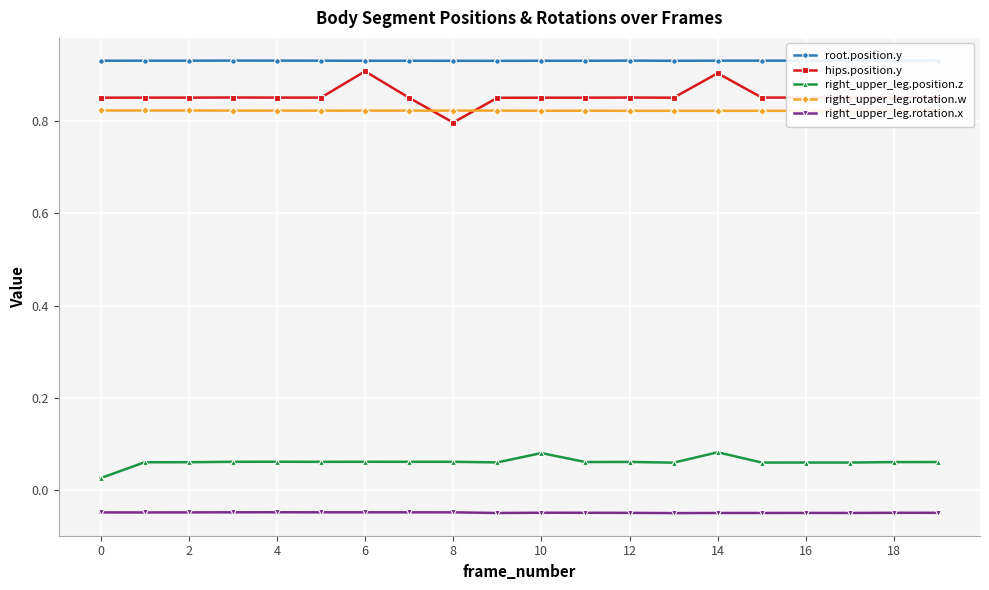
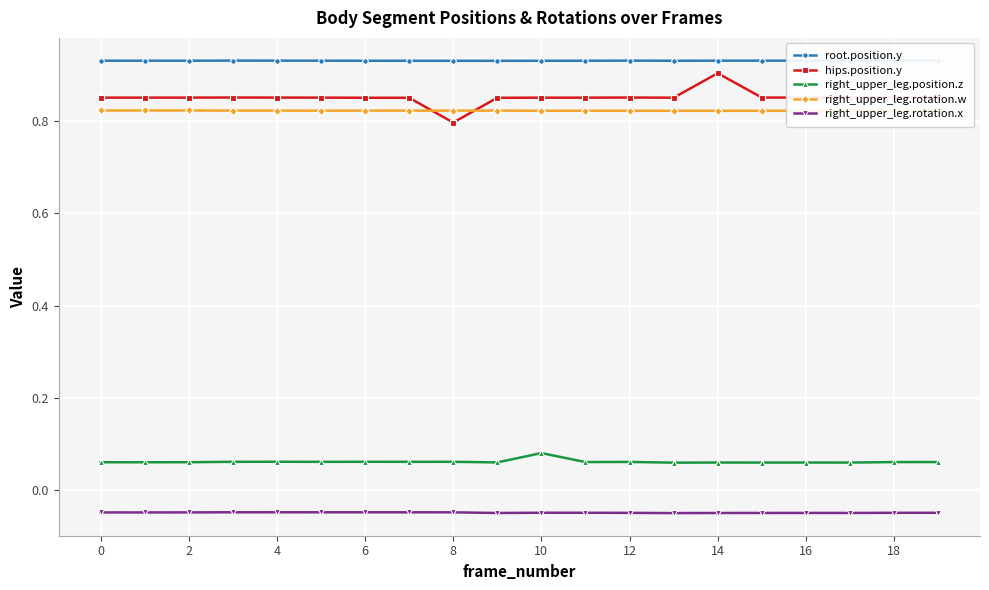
  {
    "root.position.y": {
      "0": 0.93,
      "2": 0.93,
      "4": 0.93,
      "6": 0.93,
      "8": 0.93,
      "10": 0.93,
      "12": 0.93,
      "14": 0.93
    },
    "hips.position.y": {
      "0": 0.85,
      "2": 0.85,
      "4": 0.85,
-     "6": 0.91,
+     "6": 0.85,
      "8": 0.80,
      "10": 0.85,
      "12": 0.85,
      "14": 0.90
    },
    "right_upper_leg.position.z": {
-     "0": 0.03,
+     "0": 0.06,
      "2": 0.06,
      "4": 0.06,
      "6": 0.06,
      "8": 0.06,
      "10": 0.08,
      "12": 0.06,
-     "14": 0.08,
+     "14": 0.06,
      "16": 0.06,
      "18": 0.06
    },
    "right_upper_leg.rotation.w": {
      "0": 0.82,
      "2": 0.82,
      "4": 0.82,
      "6": 0.82,
      "8": 0.82,
      "10": 0.82,
      "12": 0.82,
      "14": 0.82
    },
    "right_upper_leg.rotation.x": {
      "0": -0.05,
      "2": -0.05,
      "4": -0.05,
      "6": -0.05,
      "8": -0.05,
      "10": -0.05,
      "12": -0.05,
      "14": -0.05,
      "16": -0.05,
      "18": -0.05
    }
  }
